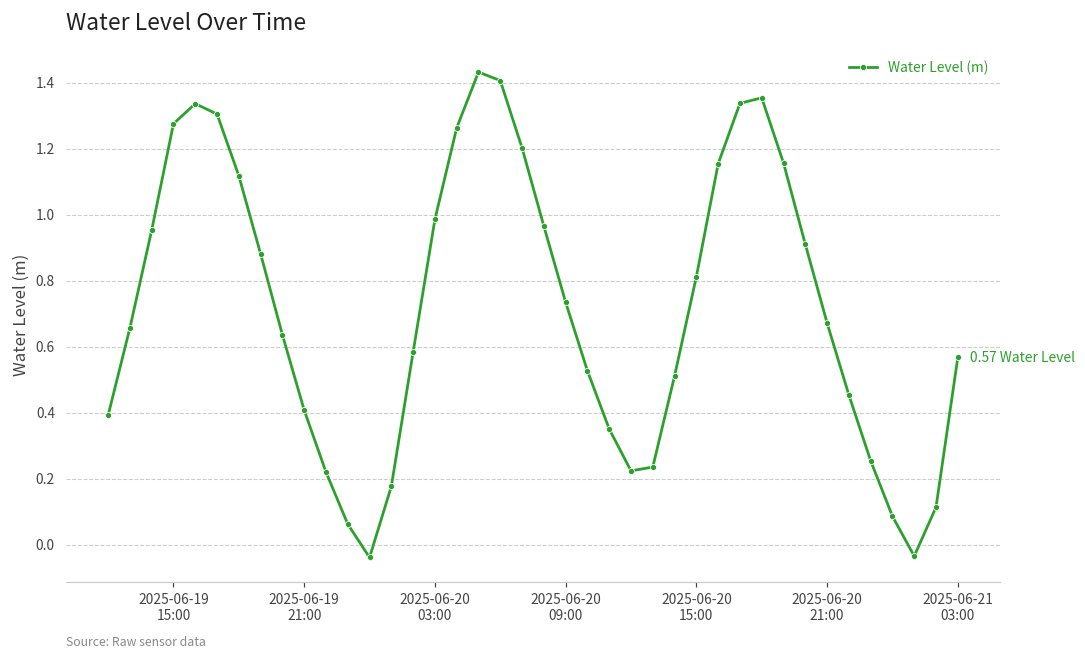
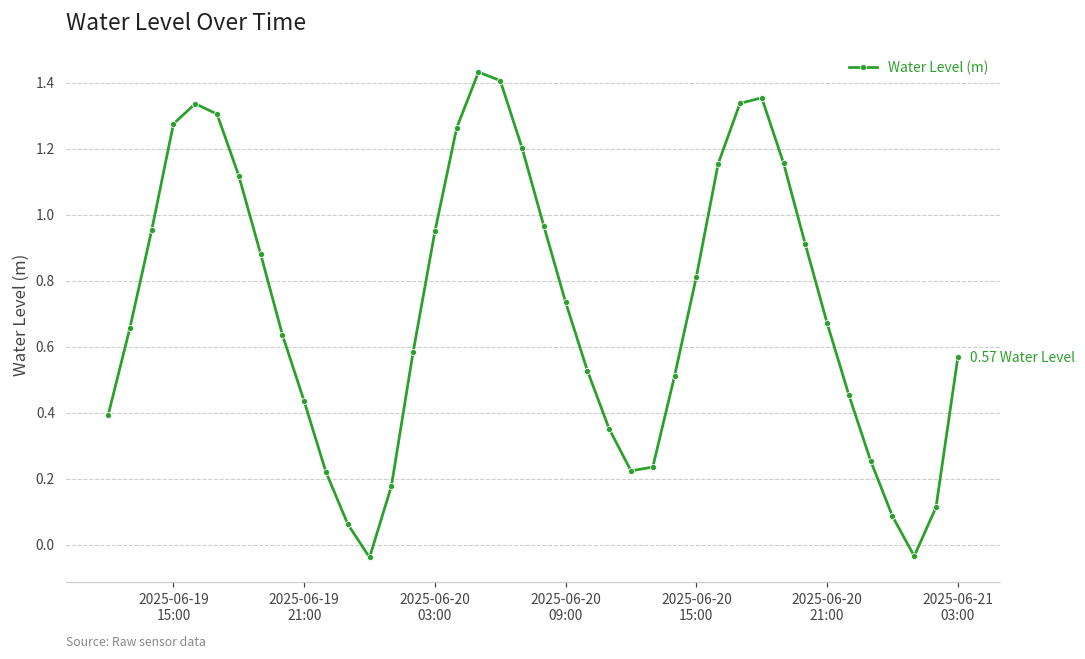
  {
    "2025-06-19 15:00": 1.28,
-   "2025-06-19 21:00": 0.41,
-   "2025-06-20 03:00": 0.99,
+   "2025-06-19 21:00": 0.43,
+   "2025-06-20 03:00": 0.95,
    "2025-06-20 09:00": 0.73,
    "2025-06-20 15:00": 0.81,
    "2025-06-20 21:00": 0.67
  }
